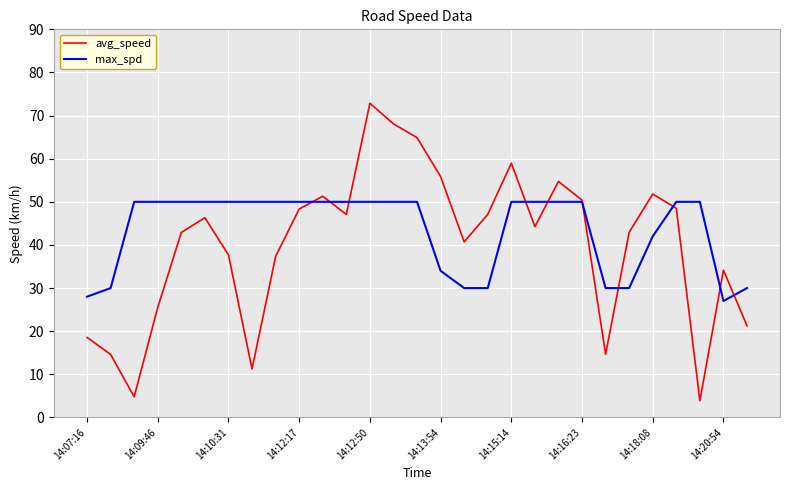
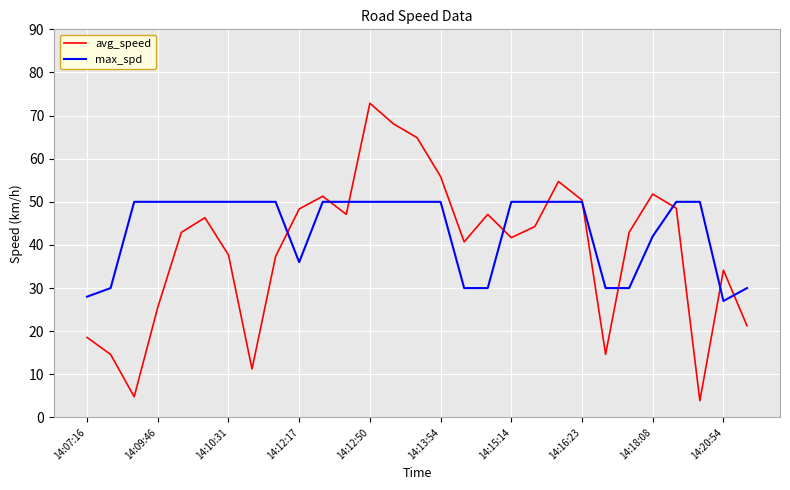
  {
    "avg_speed": {
      "14:07:16": 19,
      "14:09:46": 26,
      "14:10:31": 38,
      "14:12:17": 48,
      "14:12:50": 73,
      "14:13:54": 56,
-     "14:15:14": 59,
+     "14:15:14": 42,
      "14:18:08": 52,
      "14:20:54": 34
    },
    "max_spd": {
      "14:07:16": 28,
      "14:09:46": 50,
      "14:10:31": 50,
-     "14:12:17": 50,
+     "14:12:17": 36,
      "14:12:50": 50,
-     "14:13:54": 34,
+     "14:13:54": 50,
      "14:15:14": 50,
      "14:18:08": 42,
      "14:20:54": 27
    }
  }
